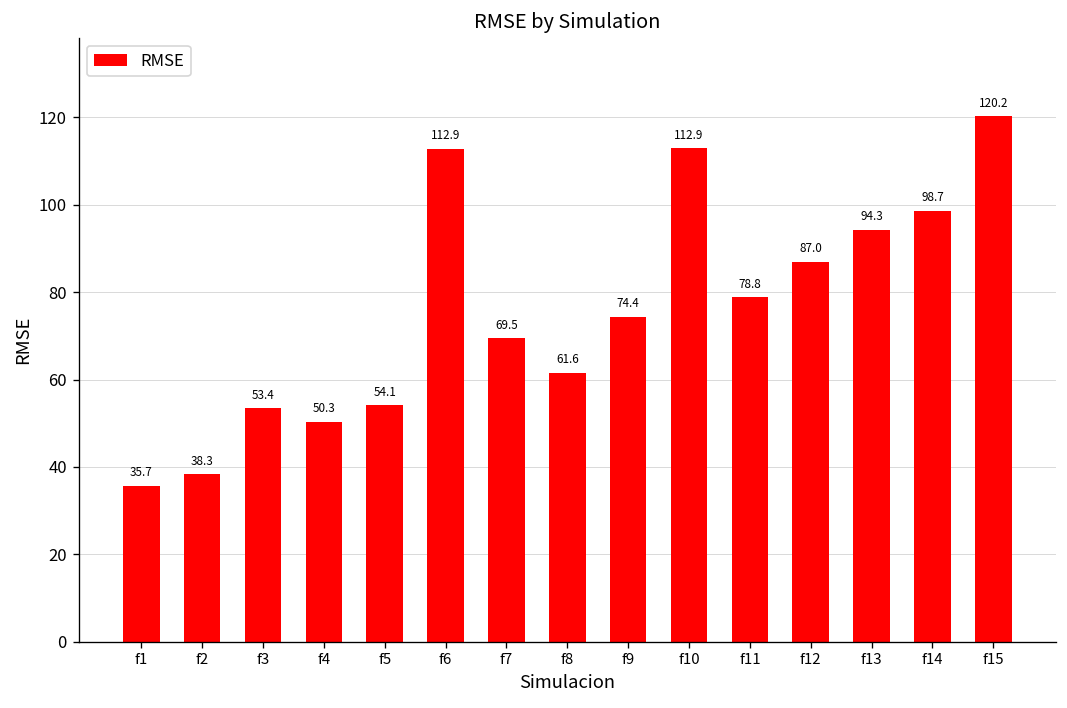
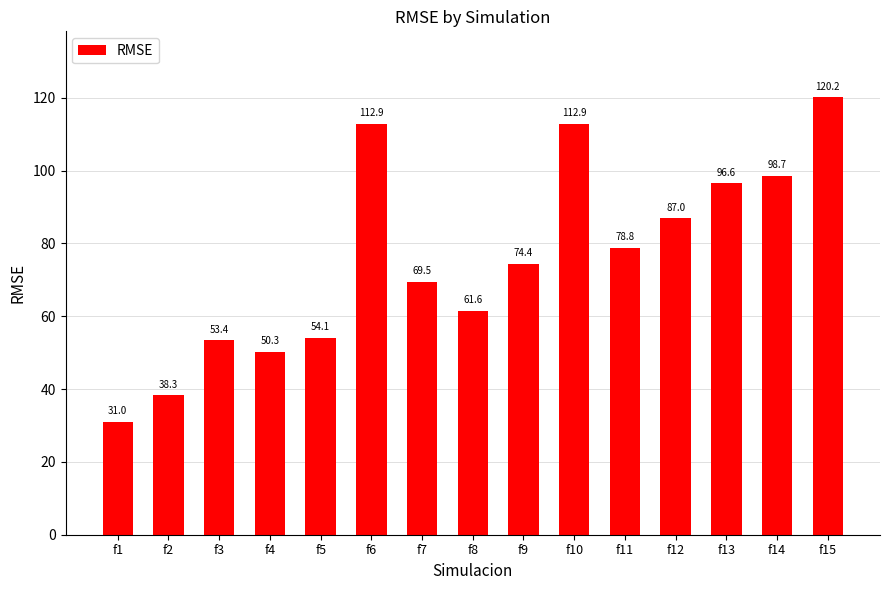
  {
-   "f1": 35.7,
+   "f1": 31.0,
    "f2": 38.3,
    "f3": 53.4,
    "f4": 50.3,
    "f5": 54.1,
    "f6": 112.9,
    "f7": 69.5,
    "f8": 61.6,
    "f9": 74.4,
    "f10": 112.9,
    "f11": 78.8,
    "f12": 87.0,
-   "f13": 94.3,
+   "f13": 96.6,
    "f14": 98.7,
    "f15": 120.2
  }
